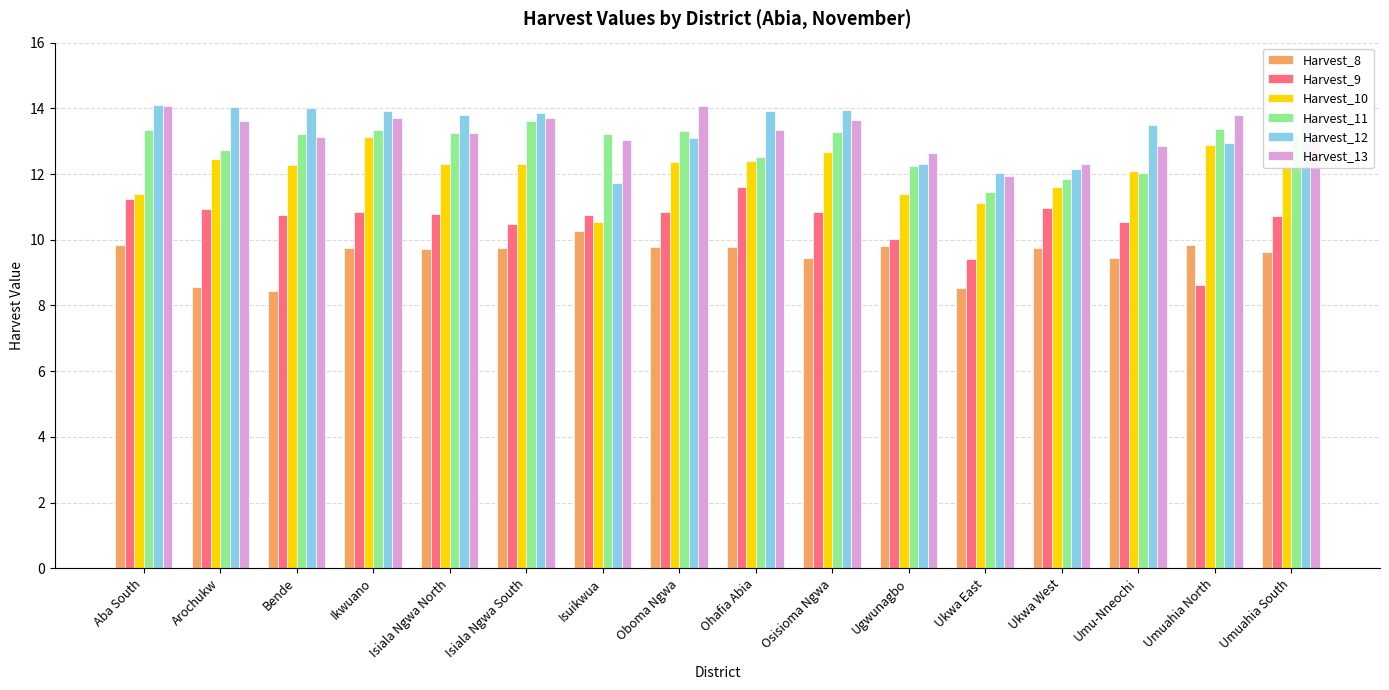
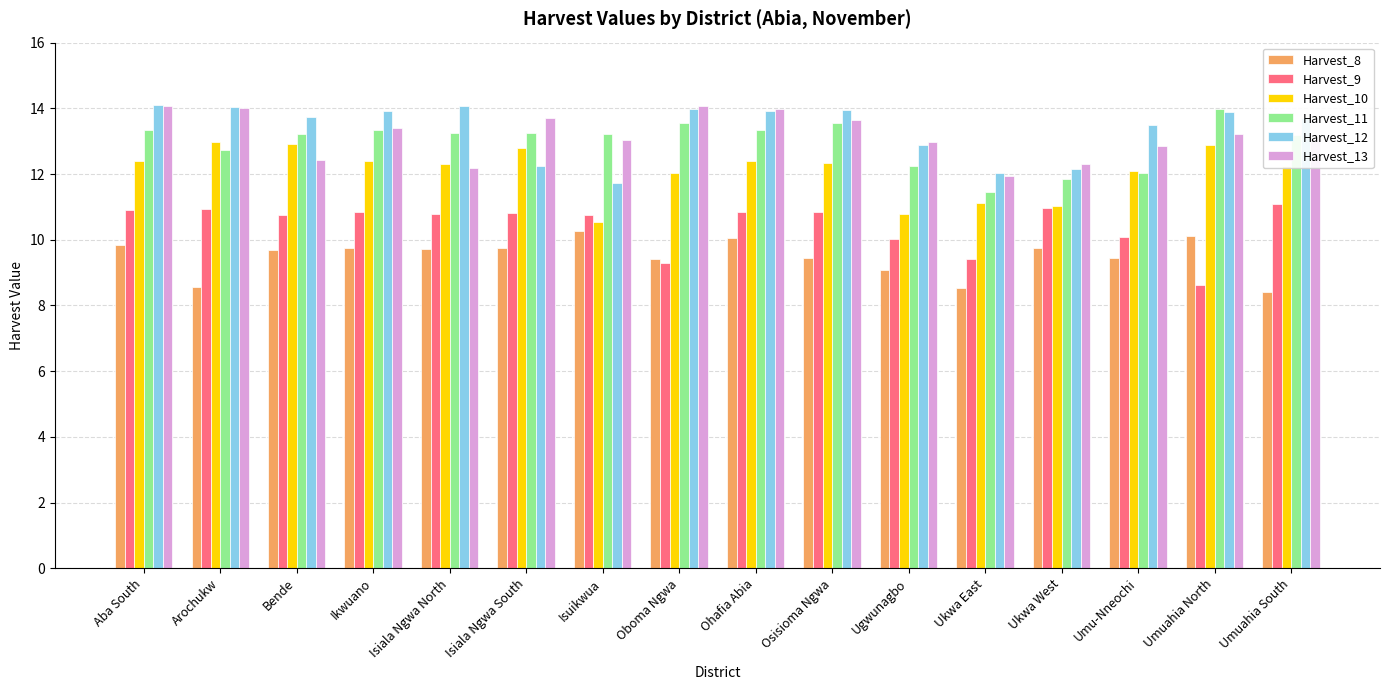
  {
    "Harvest_8": {
      "Aba South": 9.8,
      "Arochukw": 8.6,
-     "Bende": 8.4,
+     "Bende": 9.7,
      "Ikwuano": 9.8,
      "Isiala Ngwa North": 9.7,
      "Isiala Ngwa South": 9.7,
      "Isuikwua": 10.3,
-     "Oboma Ngwa": 9.8,
-     "Ohafia Abia": 9.8,
+     "Oboma Ngwa": 9.4,
+     "Ohafia Abia": 10.1,
      "Osisioma Ngwa": 9.4,
-     "Ugwunagbo": 9.8,
+     "Ugwunagbo": 9.1,
      "Ukwa East": 8.5,
      "Ukwa West": 9.7,
      "Umu-Nneochi": 9.5,
-     "Umuahia North": 9.8,
-     "Umuahia South": 9.6
+     "Umuahia North": 10.1,
+     "Umuahia South": 8.4
    },
    "Harvest_9": {
-     "Aba South": 11.2,
+     "Aba South": 10.9,
      "Arochukw": 10.9,
      "Bende": 10.8,
      "Ikwuano": 10.9,
      "Isiala Ngwa North": 10.8,
-     "Isiala Ngwa South": 10.5,
+     "Isiala Ngwa South": 10.8,
      "Isuikwua": 10.7,
-     "Oboma Ngwa": 10.9,
-     "Ohafia Abia": 11.6,
+     "Oboma Ngwa": 9.3,
+     "Ohafia Abia": 10.9,
      "Osisioma Ngwa": 10.8,
      "Ugwunagbo": 10.0,
      "Ukwa East": 9.4,
      "Ukwa West": 11.0,
-     "Umu-Nneochi": 10.5,
+     "Umu-Nneochi": 10.1,
      "Umuahia North": 8.6,
-     "Umuahia South": 10.7
+     "Umuahia South": 11.1
    },
    "Harvest_10": {
-     "Aba South": 11.4,
-     "Arochukw": 12.5,
-     "Bende": 12.3,
-     "Ikwuano": 13.1,
+     "Aba South": 12.4,
+     "Arochukw": 13.0,
+     "Bende": 12.9,
+     "Ikwuano": 12.4,
      "Isiala Ngwa North": 12.3,
-     "Isiala Ngwa South": 12.3,
+     "Isiala Ngwa South": 12.8,
      "Isuikwua": 10.5,
-     "Oboma Ngwa": 12.4,
+     "Oboma Ngwa": 12.0,
      "Ohafia Abia": 12.4,
-     "Osisioma Ngwa": 12.7,
-     "Ugwunagbo": 11.4,
+     "Osisioma Ngwa": 12.3,
+     "Ugwunagbo": 10.8,
      "Ukwa East": 11.1,
-     "Ukwa West": 11.6,
+     "Ukwa West": 11.0,
      "Umu-Nneochi": 12.1,
      "Umuahia North": 12.9
    },
    "Harvest_11": {
      "Aba South": 13.3,
      "Arochukw": 12.7,
      "Bende": 13.2,
      "Ikwuano": 13.3,
      "Isiala Ngwa North": 13.2,
-     "Isiala Ngwa South": 13.6,
+     "Isiala Ngwa South": 13.3,
      "Isuikwua": 13.2,
-     "Oboma Ngwa": 13.3,
-     "Ohafia Abia": 12.5,
-     "Osisioma Ngwa": 13.3,
+     "Oboma Ngwa": 13.5,
+     "Ohafia Abia": 13.3,
+     "Osisioma Ngwa": 13.5,
      "Ugwunagbo": 12.2,
      "Ukwa East": 11.5,
      "Ukwa West": 11.9,
      "Umu-Nneochi": 12.0,
-     "Umuahia North": 13.4
+     "Umuahia North": 14.0
    },
    "Harvest_12": {
      "Aba South": 14.1,
      "Arochukw": 14.0,
-     "Bende": 14.0,
+     "Bende": 13.7,
      "Ikwuano": 13.9,
-     "Isiala Ngwa North": 13.8,
-     "Isiala Ngwa South": 13.9,
+     "Isiala Ngwa North": 14.1,
+     "Isiala Ngwa South": 12.2,
      "Isuikwua": 11.7,
-     "Oboma Ngwa": 13.1,
+     "Oboma Ngwa": 14.0,
      "Ohafia Abia": 13.9,
      "Osisioma Ngwa": 14.0,
-     "Ugwunagbo": 12.3,
+     "Ugwunagbo": 12.9,
      "Ukwa East": 12.0,
      "Ukwa West": 12.2,
      "Umu-Nneochi": 13.5,
-     "Umuahia North": 12.9
+     "Umuahia North": 13.9
    },
    "Harvest_13": {
      "Aba South": 14.1,
-     "Arochukw": 13.6,
-     "Bende": 13.1,
-     "Ikwuano": 13.7,
-     "Isiala Ngwa North": 13.2,
+     "Arochukw": 14.0,
+     "Bende": 12.4,
+     "Ikwuano": 13.4,
+     "Isiala Ngwa North": 12.2,
      "Isiala Ngwa South": 13.7,
      "Isuikwua": 13.0,
      "Oboma Ngwa": 14.1,
-     "Ohafia Abia": 13.4,
+     "Ohafia Abia": 14.0,
      "Osisioma Ngwa": 13.7,
-     "Ugwunagbo": 12.6,
+     "Ugwunagbo": 13.0,
      "Ukwa East": 11.9,
      "Ukwa West": 12.3,
      "Umu-Nneochi": 12.9,
-     "Umuahia North": 13.8
+     "Umuahia North": 13.2
    }
  }
